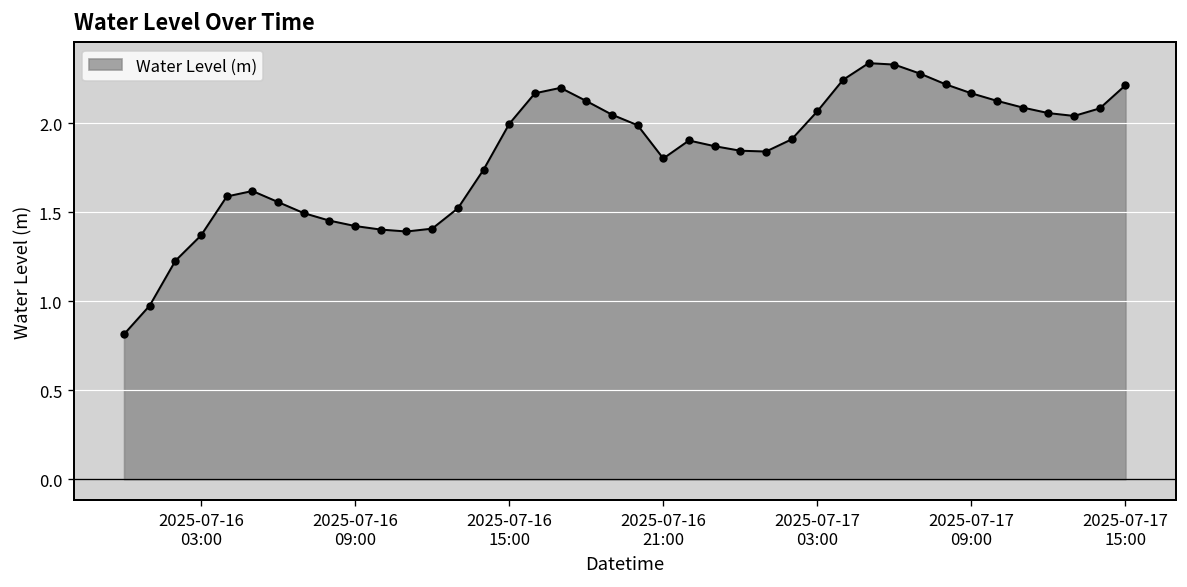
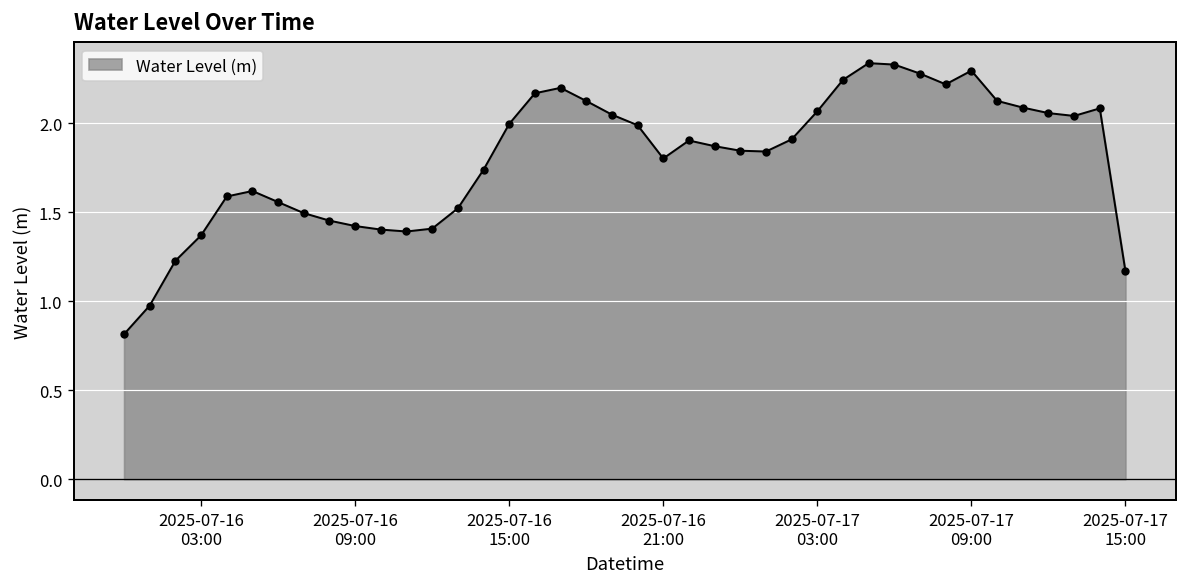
  {
    "2025-07-16 03:00": 1.37,
    "2025-07-16 09:00": 1.42,
    "2025-07-16 15:00": 2.00,
    "2025-07-16 21:00": 1.80,
    "2025-07-17 03:00": 2.07,
-   "2025-07-17 09:00": 2.17,
-   "2025-07-17 15:00": 2.21
+   "2025-07-17 09:00": 2.29,
+   "2025-07-17 15:00": 1.17
  }
